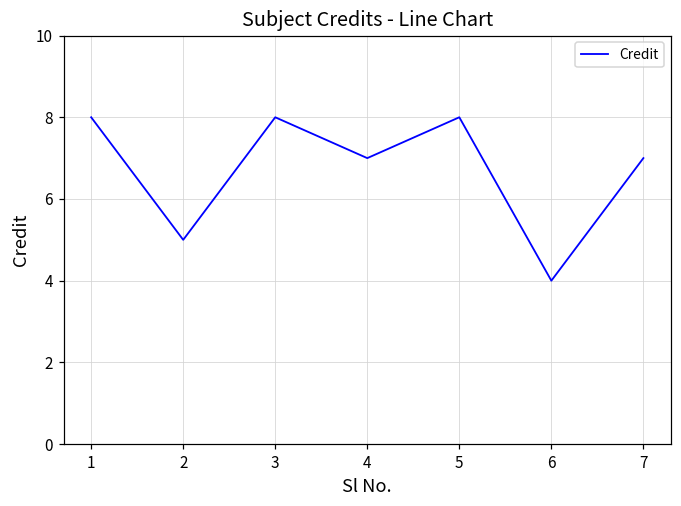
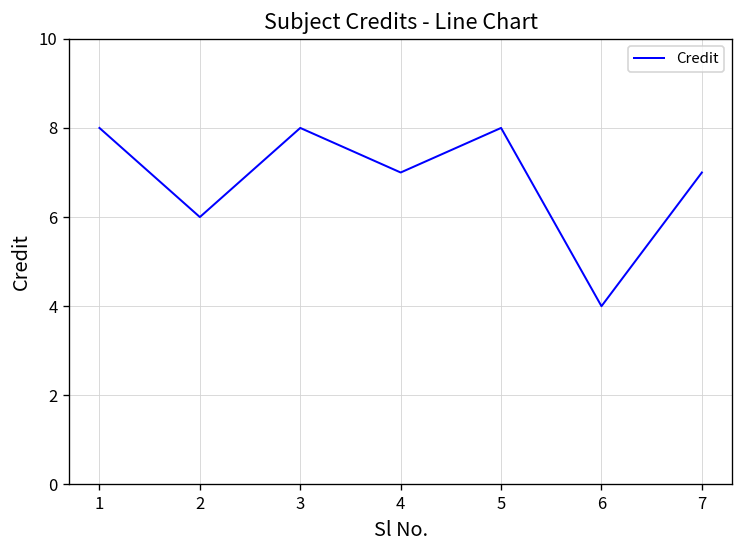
  {
    "1": 8,
-   "2": 5,
+   "2": 6,
    "3": 8,
    "4": 7,
    "5": 8,
    "6": 4,
    "7": 7
  }
